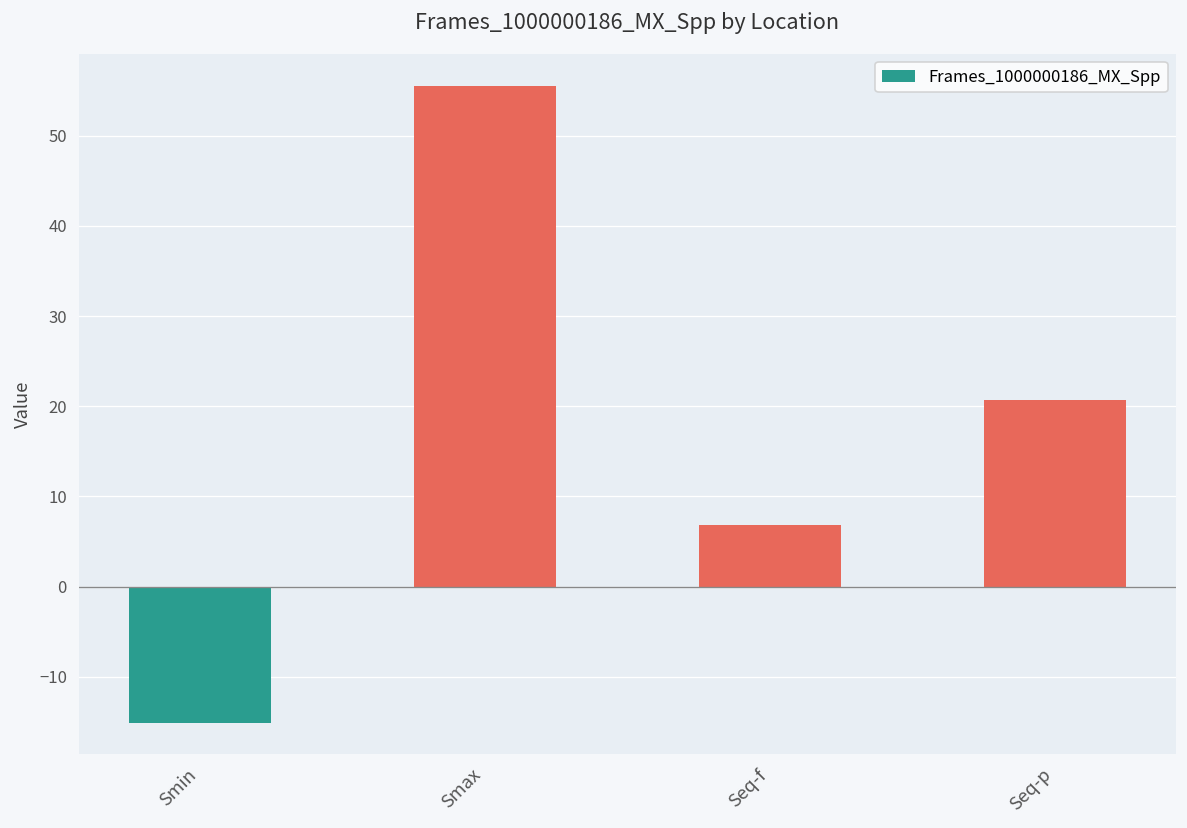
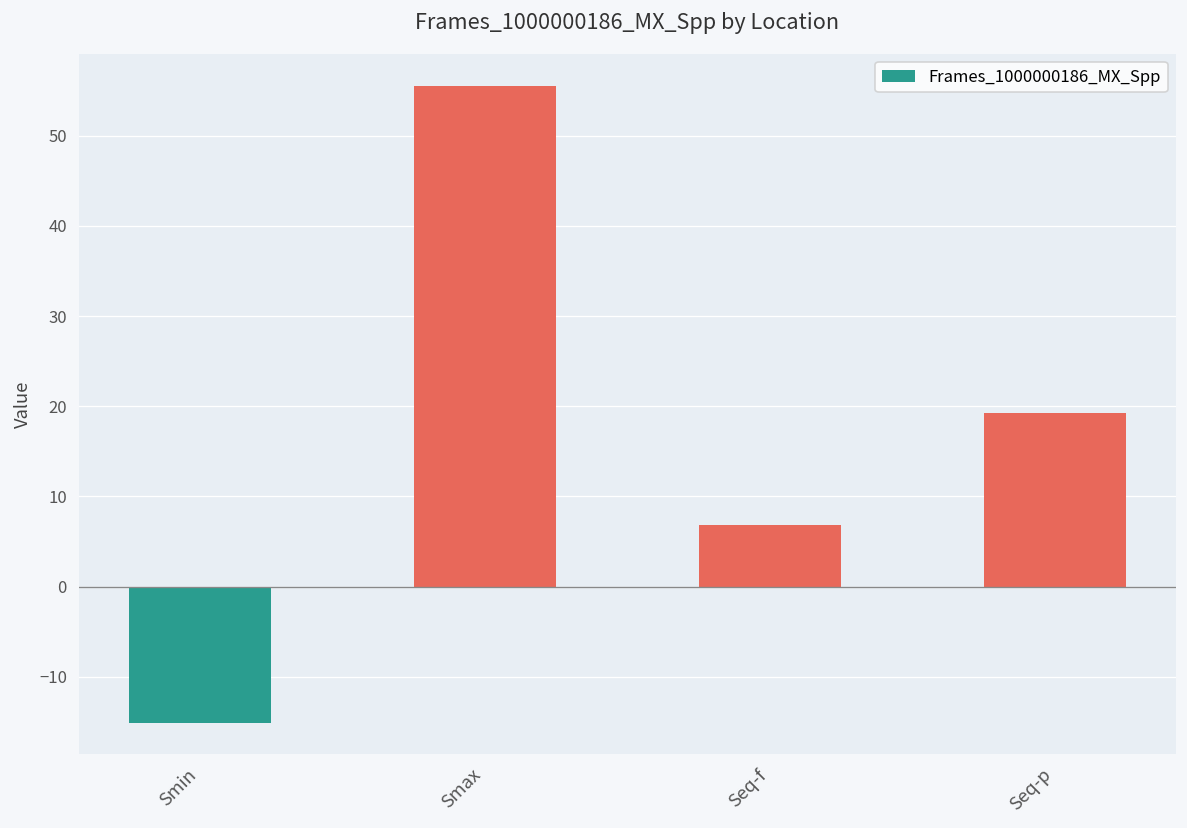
  {
    "Smin": -15,
    "Smax": 56,
    "Seq-f": 7,
-   "Seq-p": 21
+   "Seq-p": 19
  }
